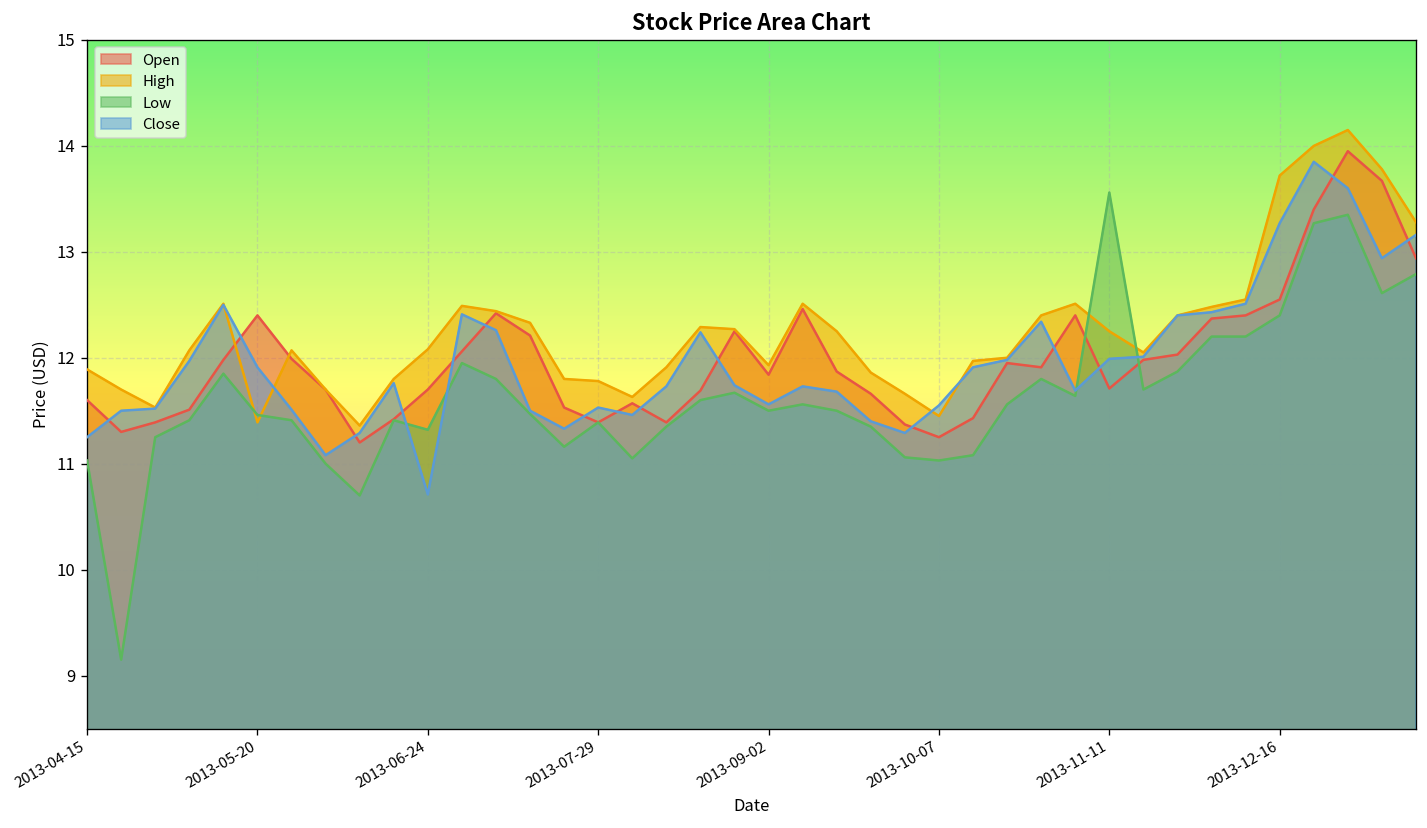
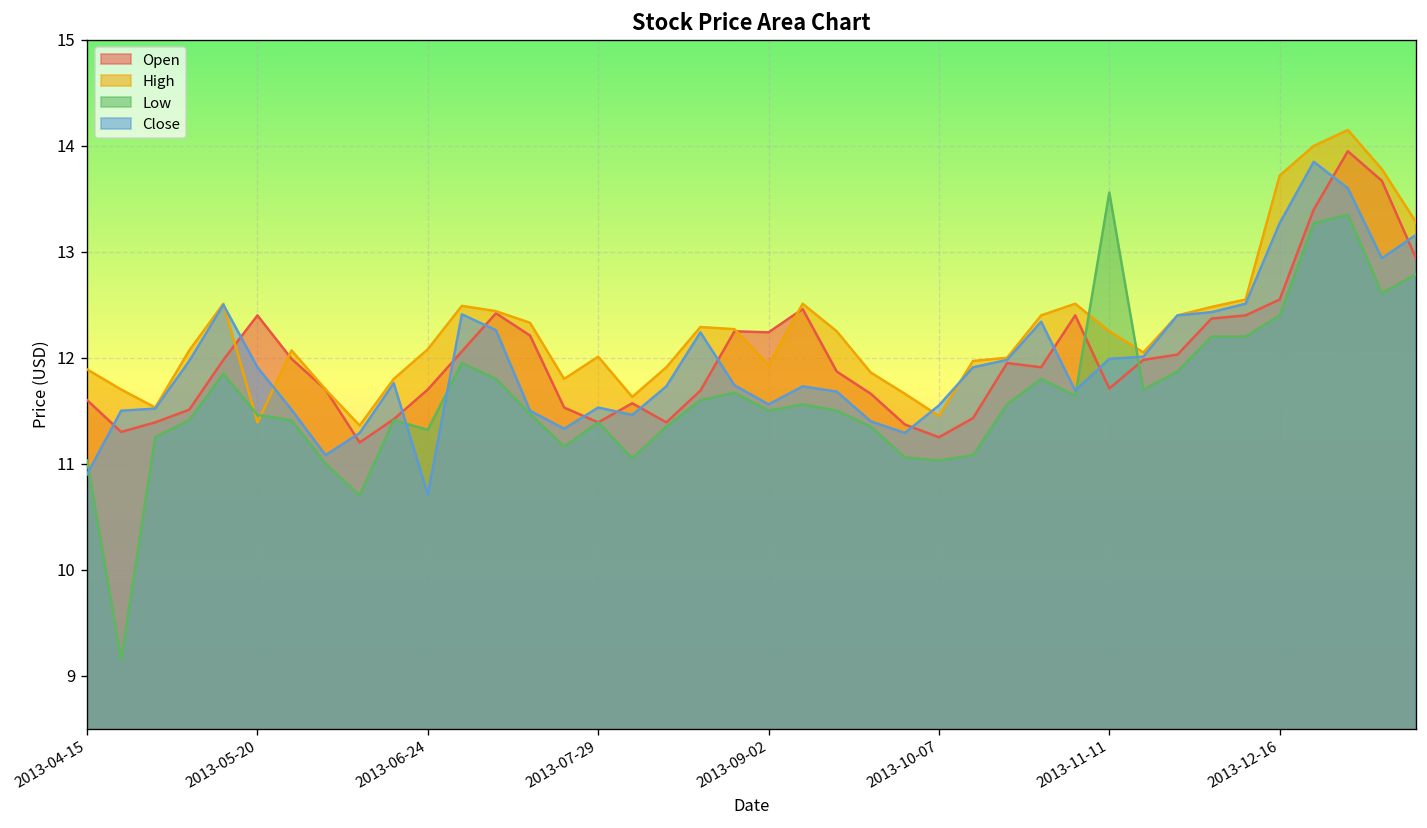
  {
    "Open": {
      "2013-04-15": 11.6,
      "2013-05-20": 12.4,
      "2013-06-24": 11.7,
-     "2013-09-02": 11.8,
+     "2013-09-02": 12.2,
      "2013-10-07": 11.3,
      "2013-11-11": 11.7,
      "2013-12-16": 12.6
    },
    "High": {
      "2013-04-15": 11.9,
      "2013-05-20": 11.4,
      "2013-06-24": 12.1,
-     "2013-07-29": 11.8,
+     "2013-07-29": 12.0,
      "2013-09-02": 11.9,
      "2013-10-07": 11.5,
      "2013-11-11": 12.3,
      "2013-12-16": 13.7
    },
    "Low": {
      "2013-04-15": 11.0,
      "2013-05-20": 11.5,
      "2013-06-24": 11.3,
      "2013-09-02": 11.5,
      "2013-10-07": 11.0,
      "2013-11-11": 13.6,
      "2013-12-16": 12.4
    },
    "Close": {
-     "2013-04-15": 11.3,
+     "2013-04-15": 10.9,
      "2013-05-20": 11.9,
      "2013-06-24": 10.7,
      "2013-07-29": 11.5,
      "2013-09-02": 11.6,
      "2013-10-07": 11.6,
      "2013-11-11": 12.0,
      "2013-12-16": 13.3
    }
  }
